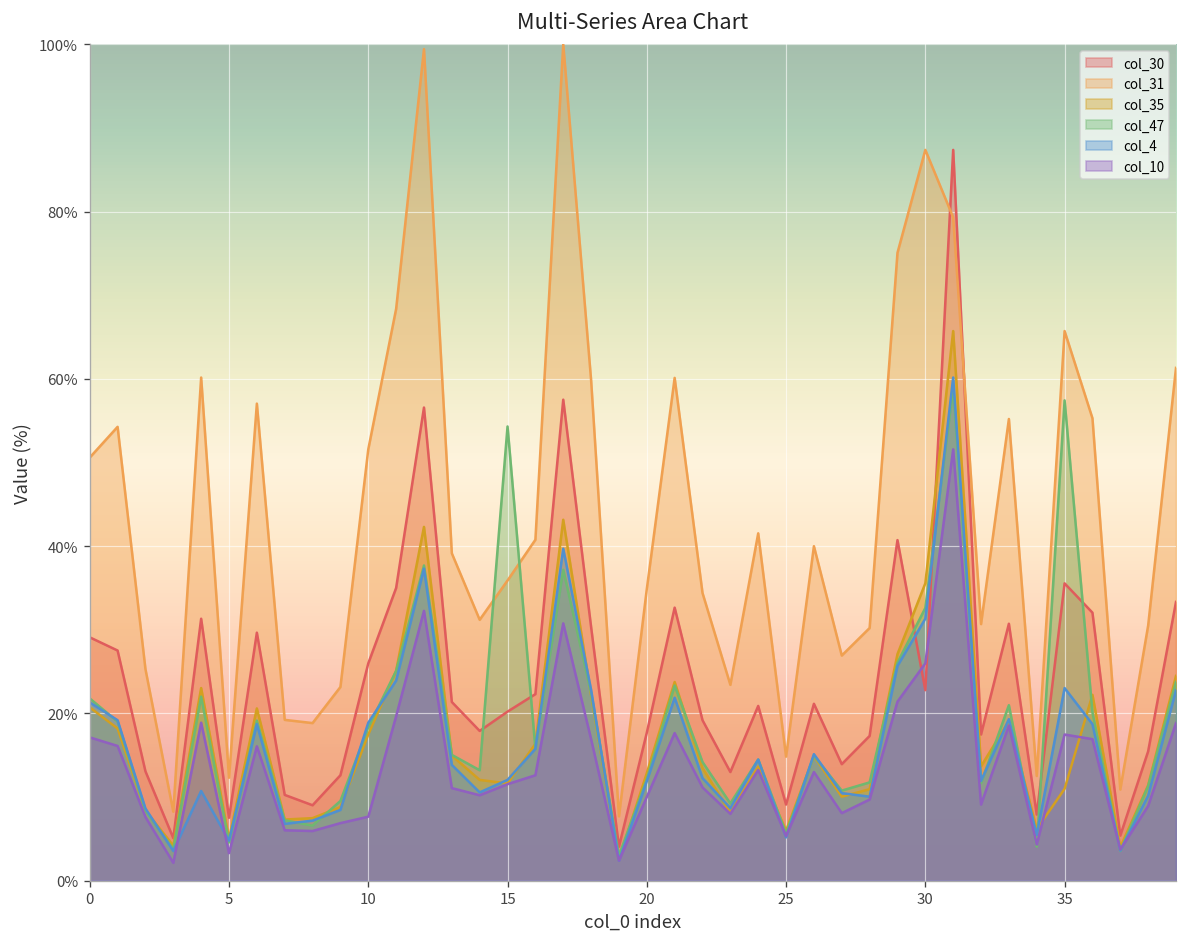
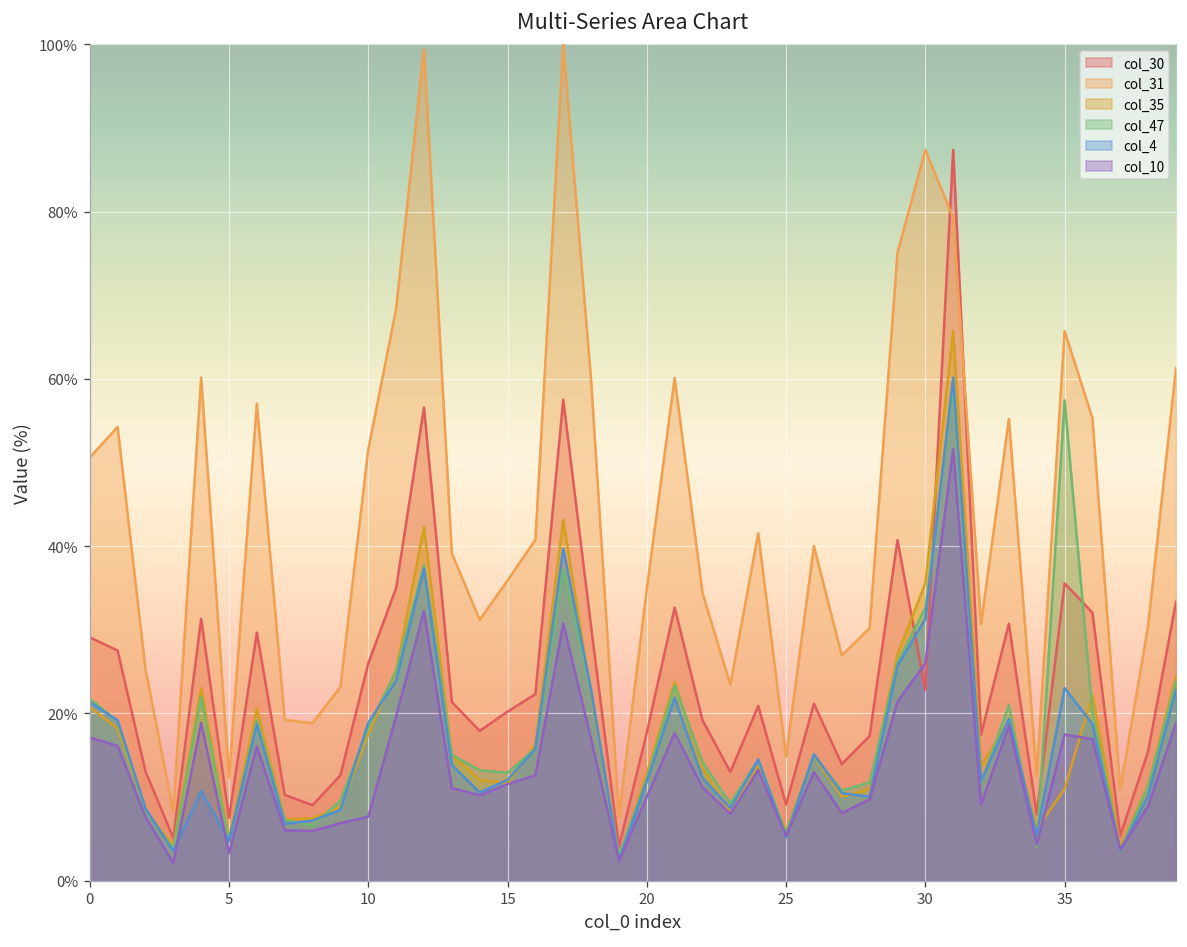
  {
    "col_47": {
      "0": "22%",
      "10": "18%",
-     "15": "54%",
+     "15": "13%",
      "30": "33%",
      "35": "57%"
    }
  }
